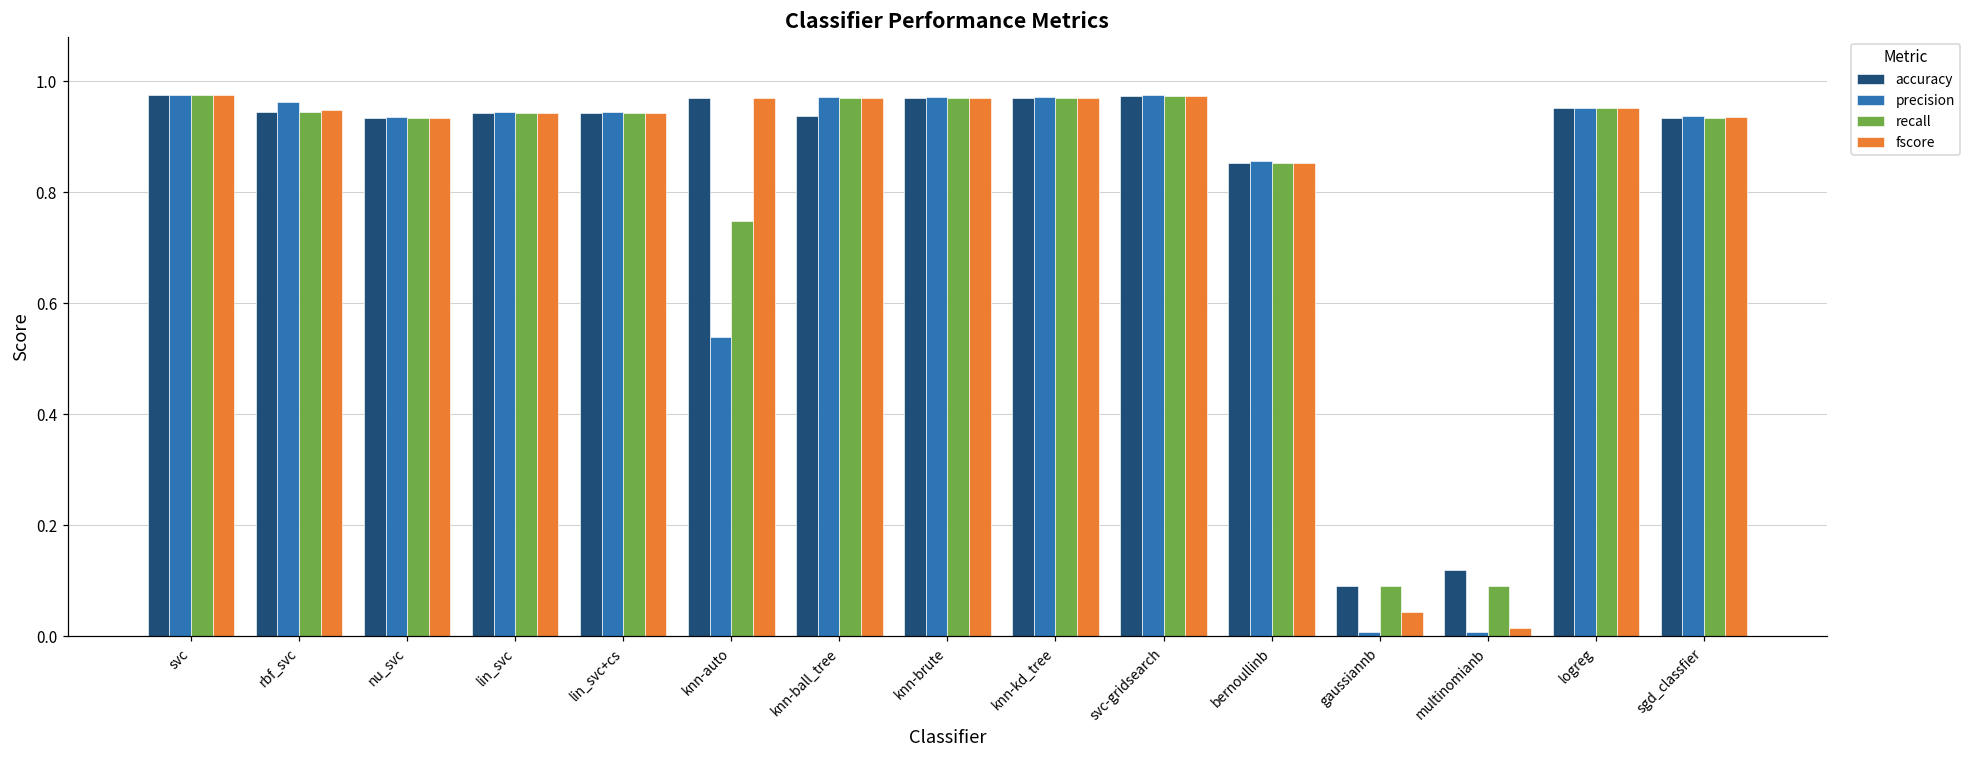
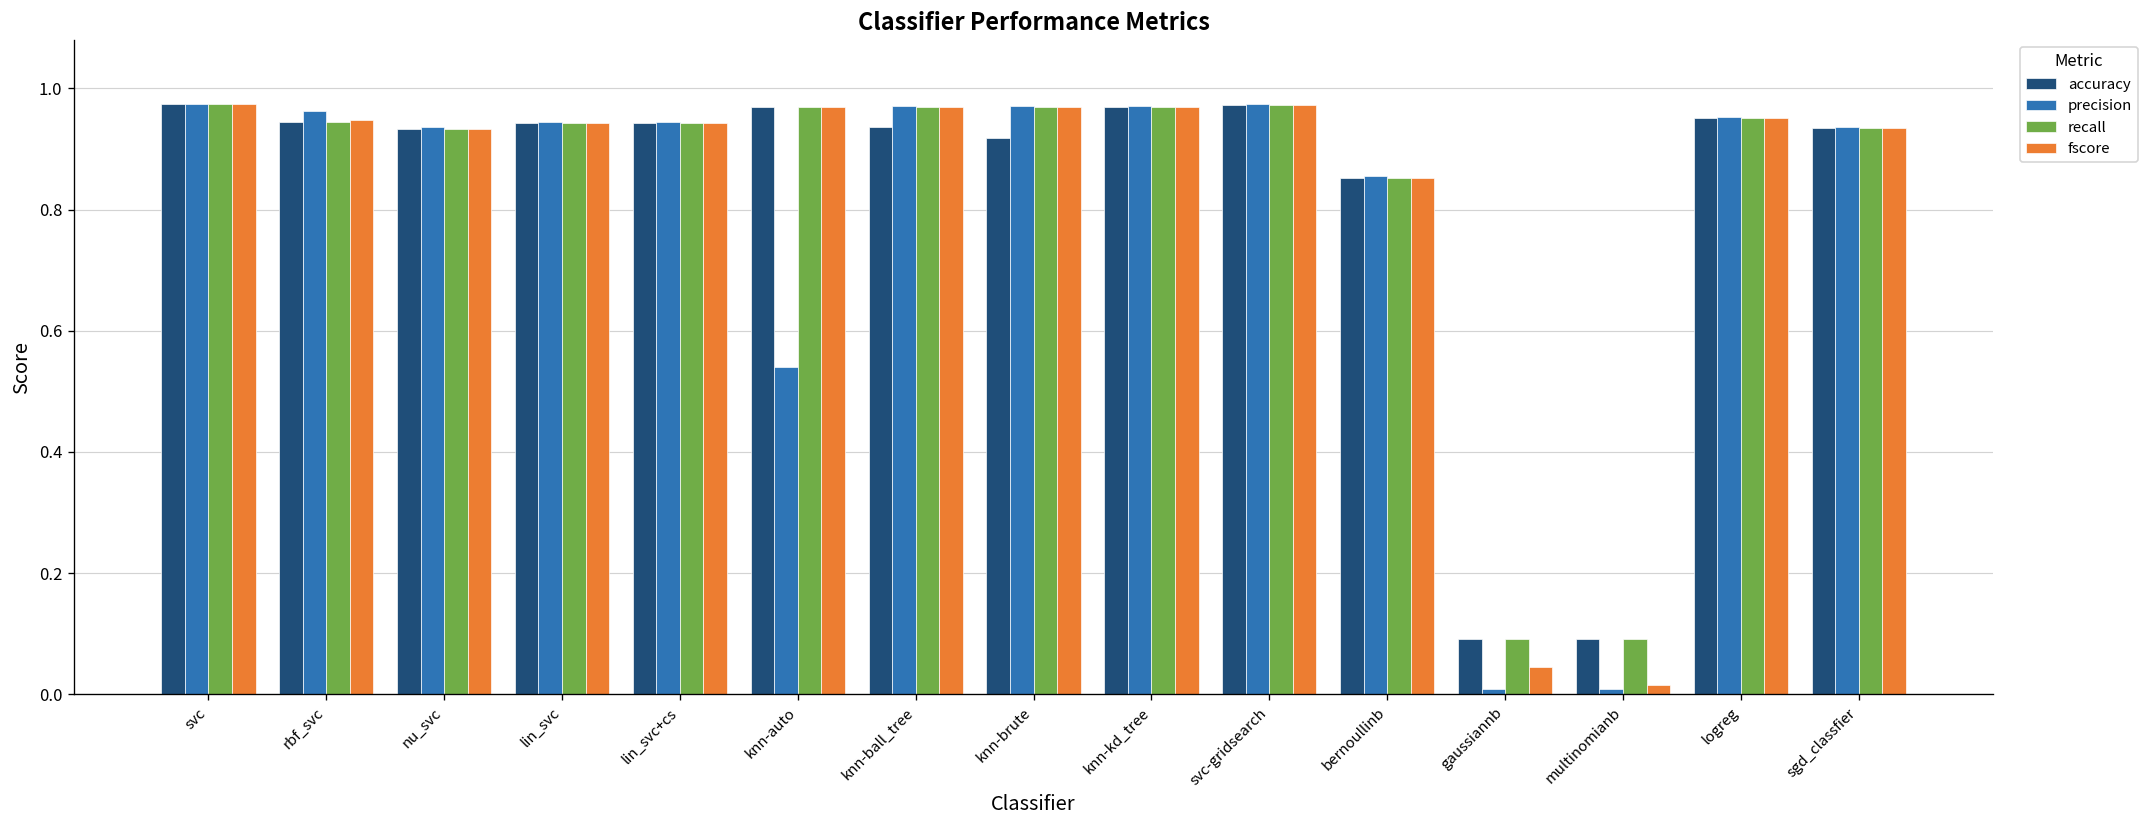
  {
    "accuracy": {
      "svc": 0.97,
      "rbf_svc": 0.94,
      "nu_svc": 0.93,
      "lin_svc": 0.94,
      "lin_svc+cs": 0.94,
      "knn-auto": 0.97,
      "knn-ball_tree": 0.94,
-     "knn-brute": 0.97,
+     "knn-brute": 0.92,
      "knn-kd_tree": 0.97,
      "svc-gridsearch": 0.97,
      "bernoullinb": 0.85,
      "gaussiannb": 0.09,
-     "multinomianb": 0.12,
+     "multinomianb": 0.09,
      "logreg": 0.95,
      "sgd_classfier": 0.93
    },
    "precision": {
      "svc": 0.98,
      "rbf_svc": 0.96,
      "nu_svc": 0.94,
      "lin_svc": 0.95,
      "lin_svc+cs": 0.95,
      "knn-auto": 0.54,
      "knn-ball_tree": 0.97,
      "knn-brute": 0.97,
      "knn-kd_tree": 0.97,
      "svc-gridsearch": 0.97,
      "bernoullinb": 0.86,
      "gaussiannb": 0.01,
      "multinomianb": 0.01,
      "logreg": 0.95,
      "sgd_classfier": 0.94
    },
    "recall": {
      "svc": 0.97,
      "rbf_svc": 0.94,
      "nu_svc": 0.93,
      "lin_svc": 0.94,
      "lin_svc+cs": 0.94,
-     "knn-auto": 0.75,
+     "knn-auto": 0.97,
      "knn-ball_tree": 0.97,
      "knn-brute": 0.97,
      "knn-kd_tree": 0.97,
      "svc-gridsearch": 0.97,
      "bernoullinb": 0.85,
      "gaussiannb": 0.09,
      "multinomianb": 0.09,
      "logreg": 0.95,
      "sgd_classfier": 0.93
    },
    "fscore": {
      "svc": 0.97,
      "rbf_svc": 0.95,
      "nu_svc": 0.93,
      "lin_svc": 0.94,
      "lin_svc+cs": 0.94,
      "knn-auto": 0.97,
      "knn-ball_tree": 0.97,
      "knn-brute": 0.97,
      "knn-kd_tree": 0.97,
      "svc-gridsearch": 0.97,
      "bernoullinb": 0.85,
      "gaussiannb": 0.04,
      "multinomianb": 0.02,
      "logreg": 0.95,
      "sgd_classfier": 0.93
    }
  }
